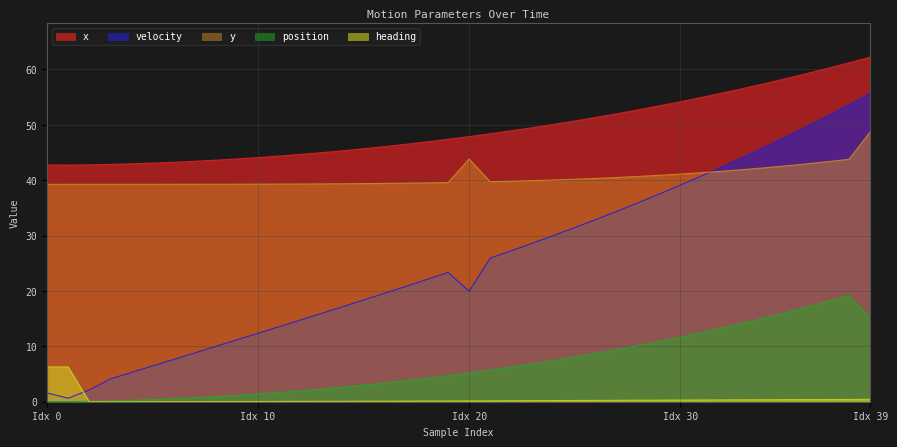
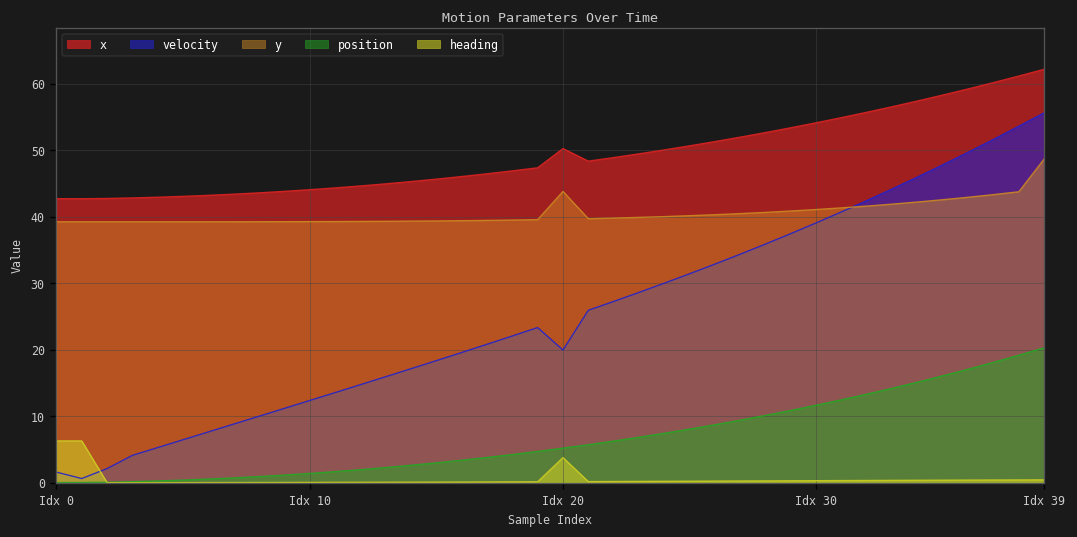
  {
    "x": {
      "Idx 0": 43,
      "Idx 10": 44,
-     "Idx 20": 48,
+     "Idx 20": 50,
      "Idx 30": 54,
      "Idx 39": 62
    },
    "velocity": {
      "Idx 0": 2,
      "Idx 10": 12,
      "Idx 20": 20,
      "Idx 30": 39,
      "Idx 39": 56
    },
    "y": {
      "Idx 0": 39,
      "Idx 10": 39,
      "Idx 20": 44,
      "Idx 30": 41,
      "Idx 39": 49
    },
    "position": {
      "Idx 0": 0,
      "Idx 10": 1,
      "Idx 20": 5,
      "Idx 30": 12,
-     "Idx 39": 15
+     "Idx 39": 20
    },
    "heading": {
      "Idx 0": 6,
      "Idx 10": 0,
-     "Idx 20": 0,
+     "Idx 20": 4,
      "Idx 30": 0,
      "Idx 39": 0
    }
  }
